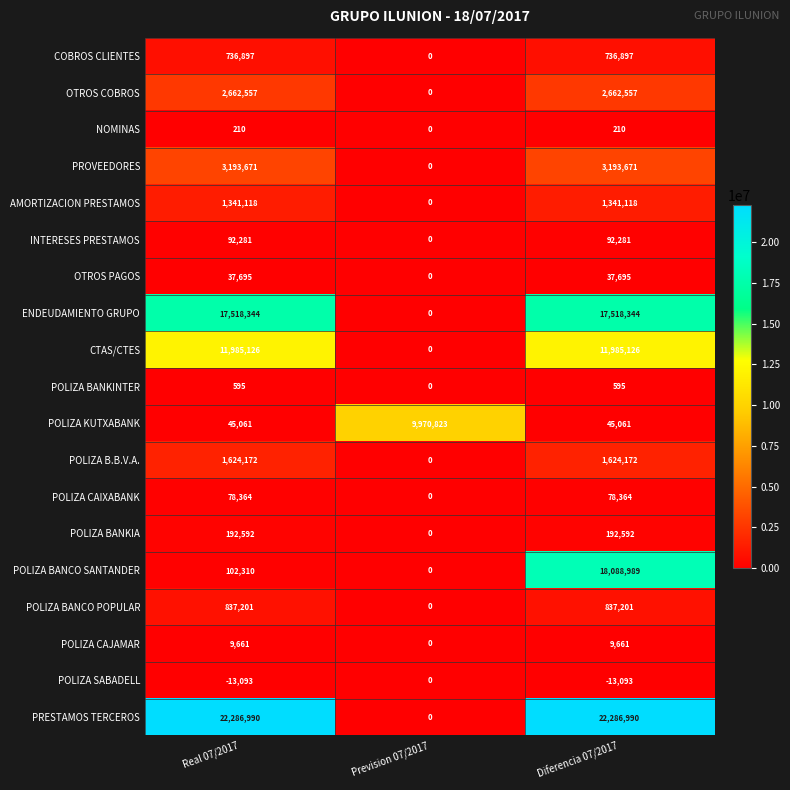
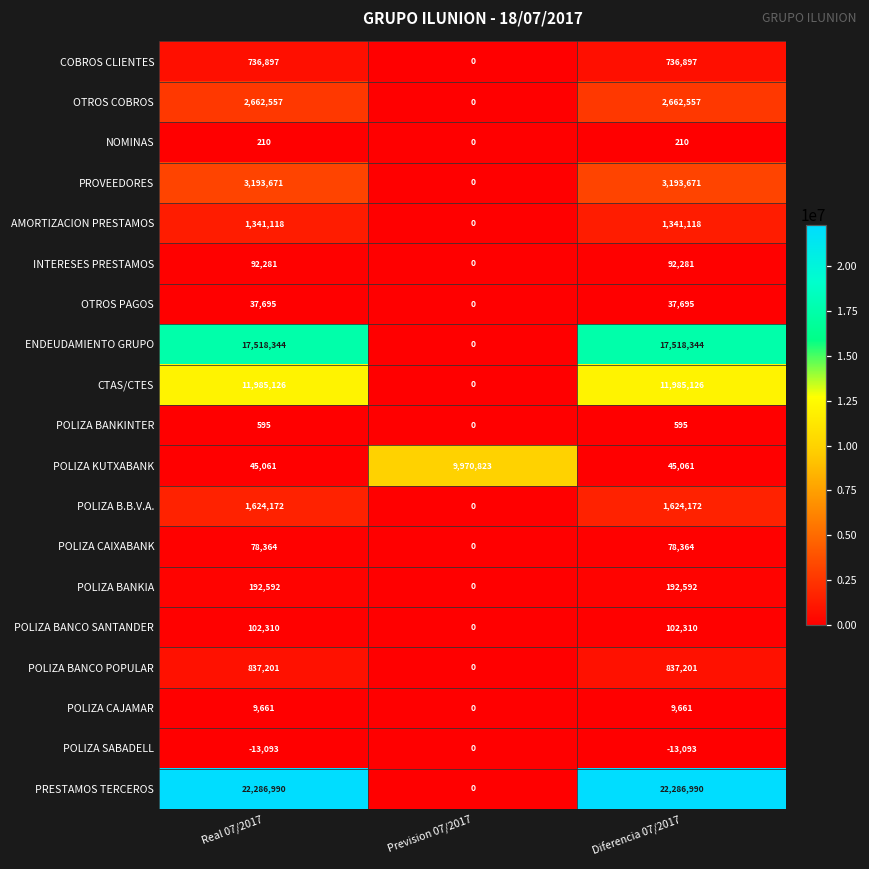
  {
    "COBROS CLIENTES": {
      "Real 07/2017": "736,897",
      "Prevision 07/2017": "0",
      "Diferencia 07/2017": "736,897"
    },
    "OTROS COBROS": {
      "Real 07/2017": "2,662,557",
      "Prevision 07/2017": "0",
      "Diferencia 07/2017": "2,662,557"
    },
    "NOMINAS": {
      "Real 07/2017": "210",
      "Prevision 07/2017": "0",
      "Diferencia 07/2017": "210"
    },
    "PROVEEDORES": {
      "Real 07/2017": "3,193,671",
      "Prevision 07/2017": "0",
      "Diferencia 07/2017": "3,193,671"
    },
    "AMORTIZACION PRESTAMOS": {
      "Real 07/2017": "1,341,118",
      "Prevision 07/2017": "0",
      "Diferencia 07/2017": "1,341,118"
    },
    "INTERESES PRESTAMOS": {
      "Real 07/2017": "92,281",
      "Prevision 07/2017": "0",
      "Diferencia 07/2017": "92,281"
    },
    "OTROS PAGOS": {
      "Real 07/2017": "37,695",
      "Prevision 07/2017": "0",
      "Diferencia 07/2017": "37,695"
    },
    "ENDEUDAMIENTO GRUPO": {
      "Real 07/2017": "17,518,344",
      "Prevision 07/2017": "0",
      "Diferencia 07/2017": "17,518,344"
    },
    "CTAS/CTES": {
      "Real 07/2017": "11,985,126",
      "Prevision 07/2017": "0",
      "Diferencia 07/2017": "11,985,126"
    },
    "POLIZA BANKINTER": {
      "Real 07/2017": "595",
      "Prevision 07/2017": "0",
      "Diferencia 07/2017": "595"
    },
    "POLIZA KUTXABANK": {
      "Real 07/2017": "45,061",
      "Prevision 07/2017": "9,970,823",
      "Diferencia 07/2017": "45,061"
    },
    "POLIZA B.B.V.A.": {
      "Real 07/2017": "1,624,172",
      "Prevision 07/2017": "0",
      "Diferencia 07/2017": "1,624,172"
    },
    "POLIZA CAIXABANK": {
      "Real 07/2017": "78,364",
      "Prevision 07/2017": "0",
      "Diferencia 07/2017": "78,364"
    },
    "POLIZA BANKIA": {
      "Real 07/2017": "192,592",
      "Prevision 07/2017": "0",
      "Diferencia 07/2017": "192,592"
    },
    "POLIZA BANCO SANTANDER": {
      "Real 07/2017": "102,310",
      "Prevision 07/2017": "0",
-     "Diferencia 07/2017": "18,088,989"
+     "Diferencia 07/2017": "102,310"
    },
    "POLIZA BANCO POPULAR": {
      "Real 07/2017": "837,201",
      "Prevision 07/2017": "0",
      "Diferencia 07/2017": "837,201"
    },
    "POLIZA CAJAMAR": {
      "Real 07/2017": "9,661",
      "Prevision 07/2017": "0",
      "Diferencia 07/2017": "9,661"
    },
    "POLIZA SABADELL": {
      "Real 07/2017": "-13,093",
      "Prevision 07/2017": "0",
      "Diferencia 07/2017": "-13,093"
    },
    "PRESTAMOS TERCEROS": {
      "Real 07/2017": "22,286,990",
      "Prevision 07/2017": "0",
      "Diferencia 07/2017": "22,286,990"
    }
  }
